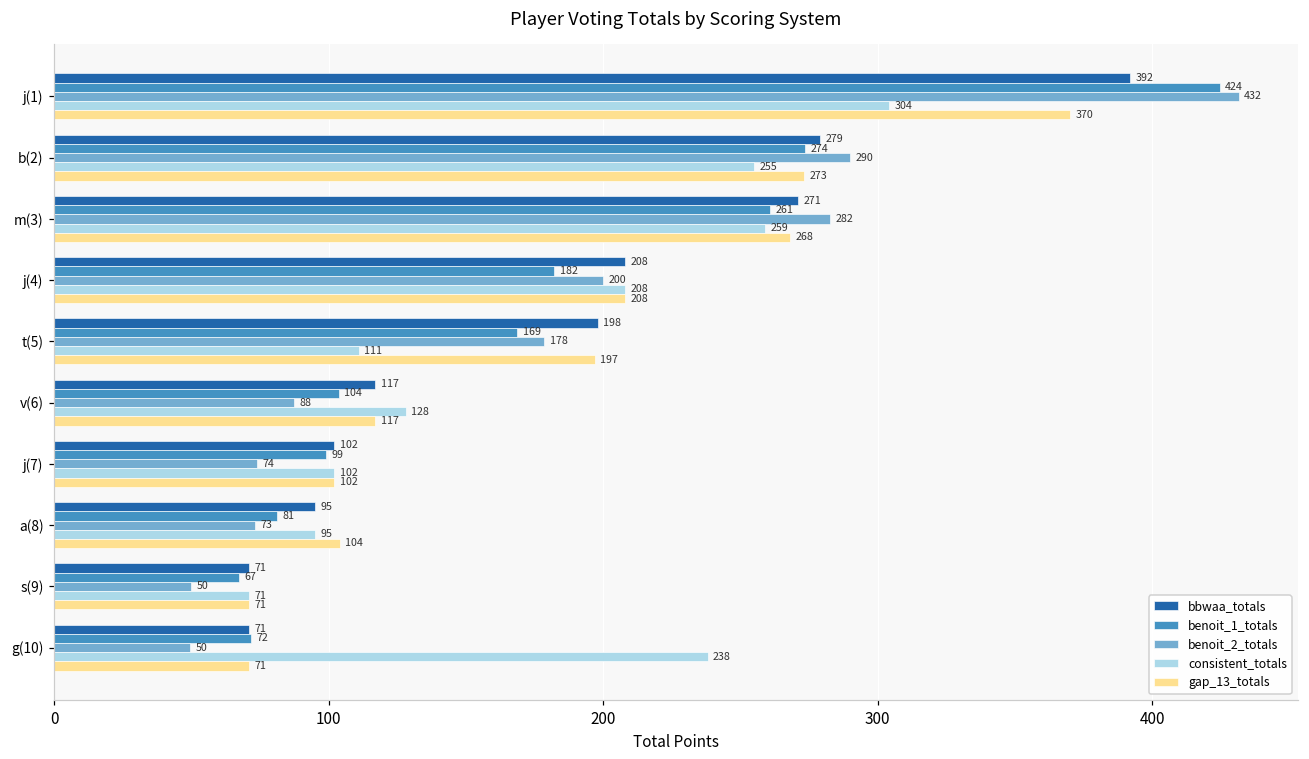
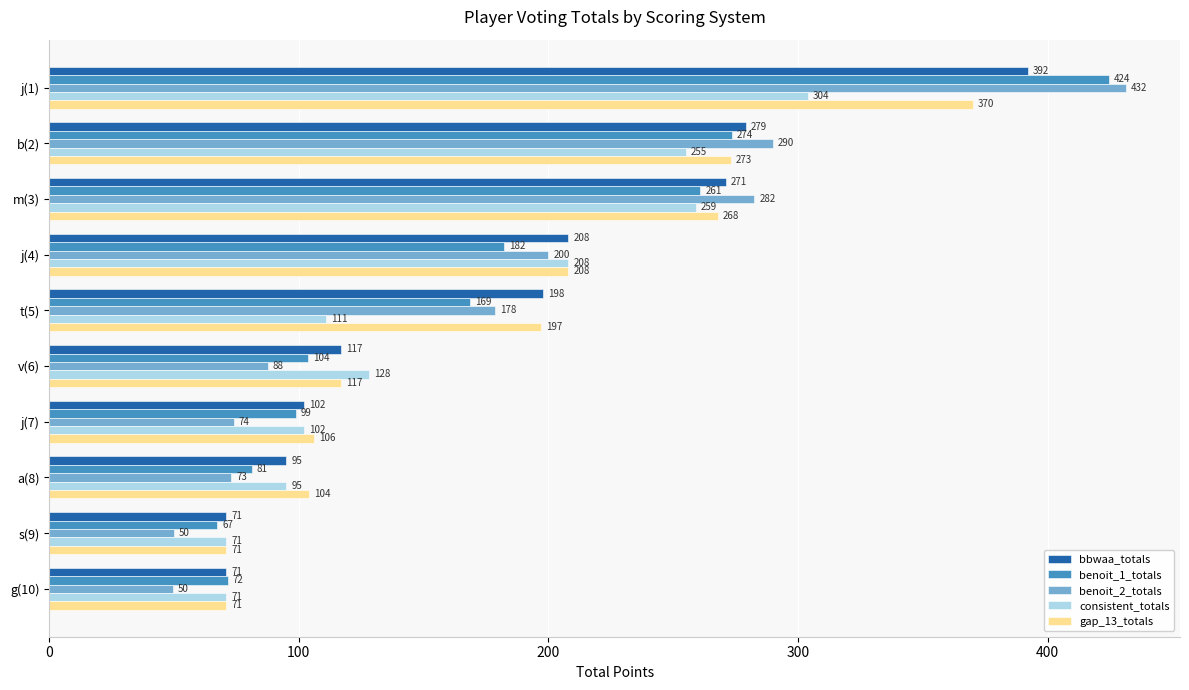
  {
    "bbwaa_totals": {
      "j(1)": 392,
      "b(2)": 279,
      "m(3)": 271,
      "j(4)": 208,
      "t(5)": 198,
      "v(6)": 117,
      "j(7)": 102,
      "a(8)": 95,
      "s(9)": 71,
      "g(10)": 71
    },
    "consistent_totals": {
      "j(1)": 304,
      "b(2)": 255,
      "m(3)": 259,
      "t(5)": 111,
      "v(6)": 128,
      "j(7)": 102,
      "a(8)": 95,
-     "g(10)": 238
+     "g(10)": 71
    },
    "gap_13_totals": {
      "j(1)": 370,
      "b(2)": 273,
      "m(3)": 268,
      "t(5)": 197,
      "v(6)": 117,
-     "j(7)": 102,
+     "j(7)": 106,
      "a(8)": 104
    }
  }
